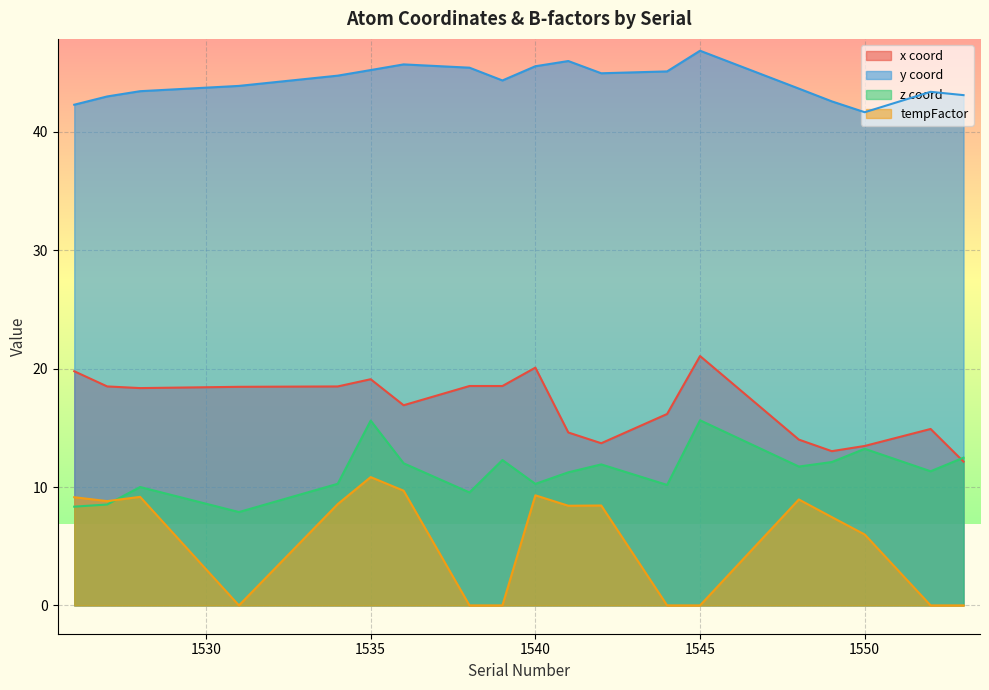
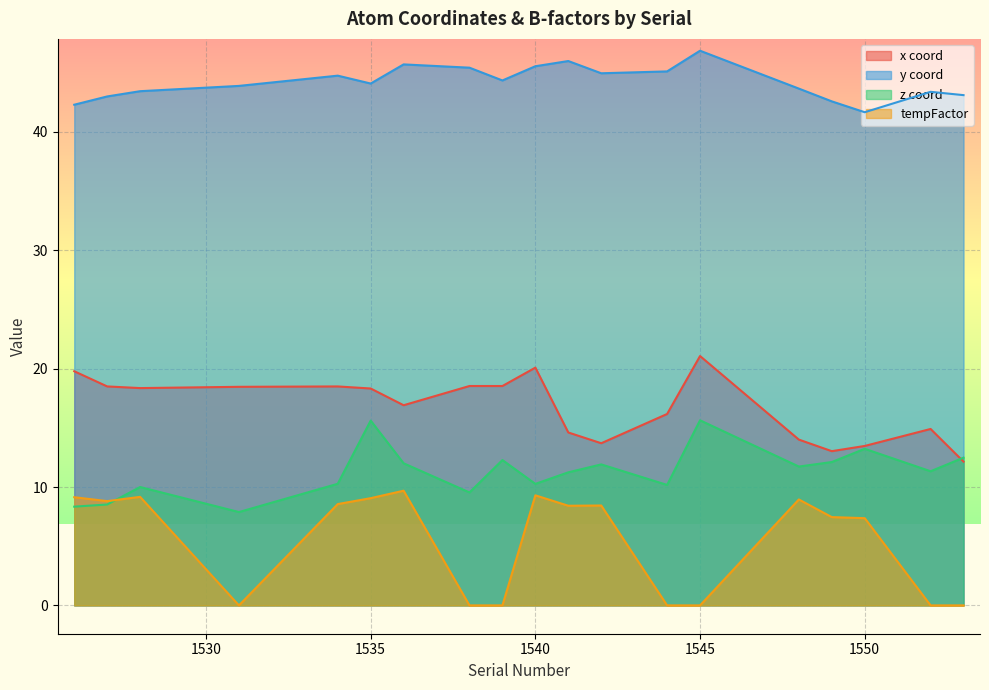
  {
    "x coord": {
-     "1535": 19.1,
+     "1535": 18.3,
      "1540": 20.1,
      "1545": 21.1,
      "1550": 13.5
    },
    "y coord": {
-     "1535": 45.2,
+     "1535": 44.1,
      "1540": 45.6,
      "1545": 46.9
    },
    "z coord": {
      "1535": 15.6,
      "1540": 10.3,
      "1545": 15.6,
      "1550": 13.2
    },
    "tempFactor": {
-     "1535": 10.8,
+     "1535": 9.1,
      "1540": 9.3,
      "1545": 0.0,
-     "1550": 6.0
+     "1550": 7.4
    }
  }
